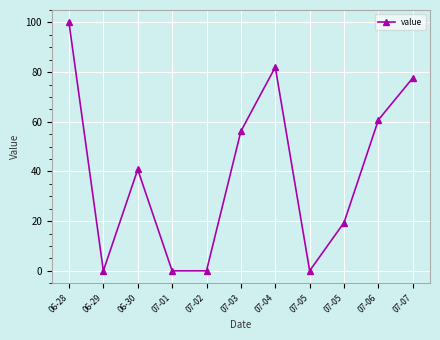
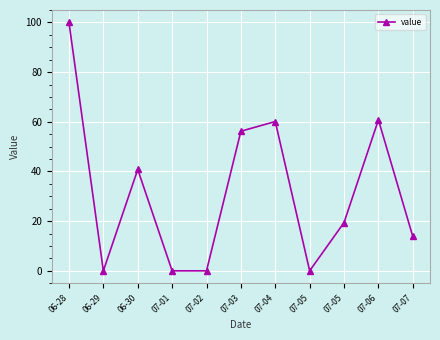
  {
    "06-28": 100,
    "06-29": 0,
    "06-30": 41,
    "07-01": 0,
    "07-02": 0,
    "07-03": 56,
-   "07-04": 82,
+   "07-04": 60,
    "07-06": 61,
-   "07-07": 78
+   "07-07": 14
  }
